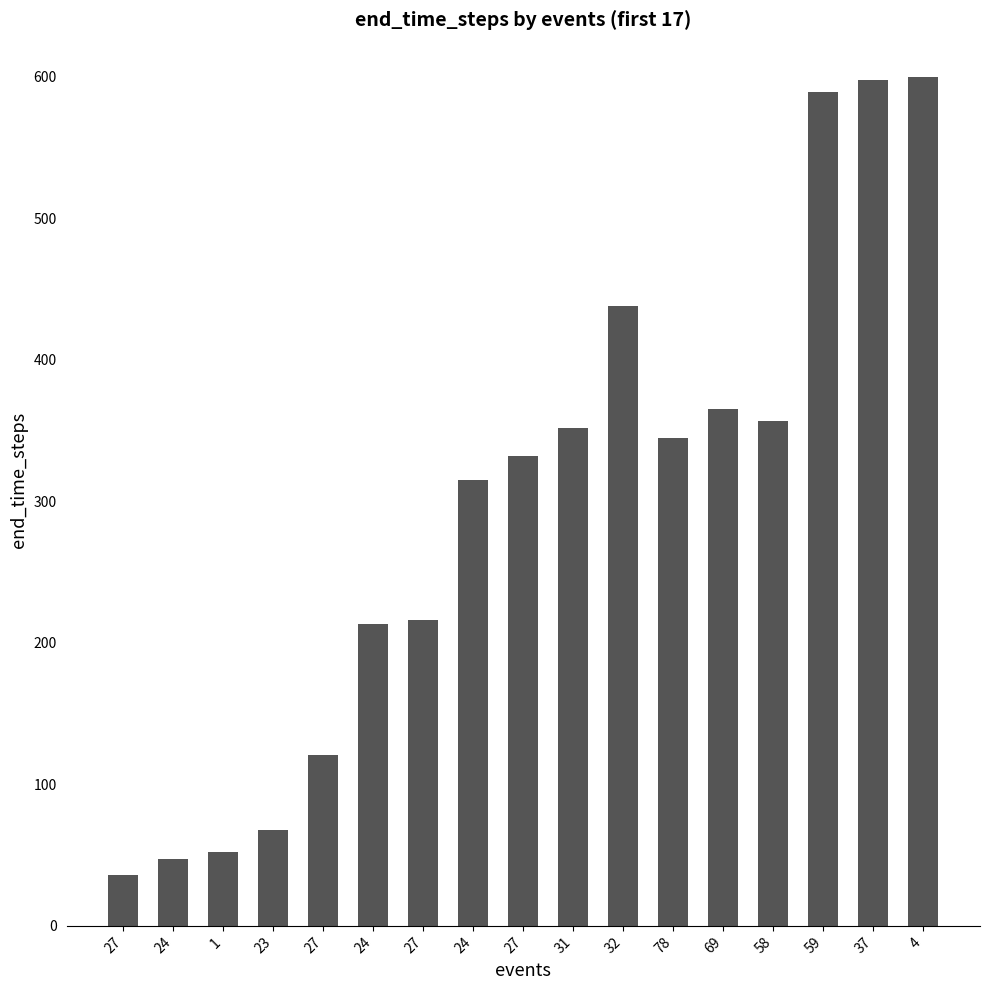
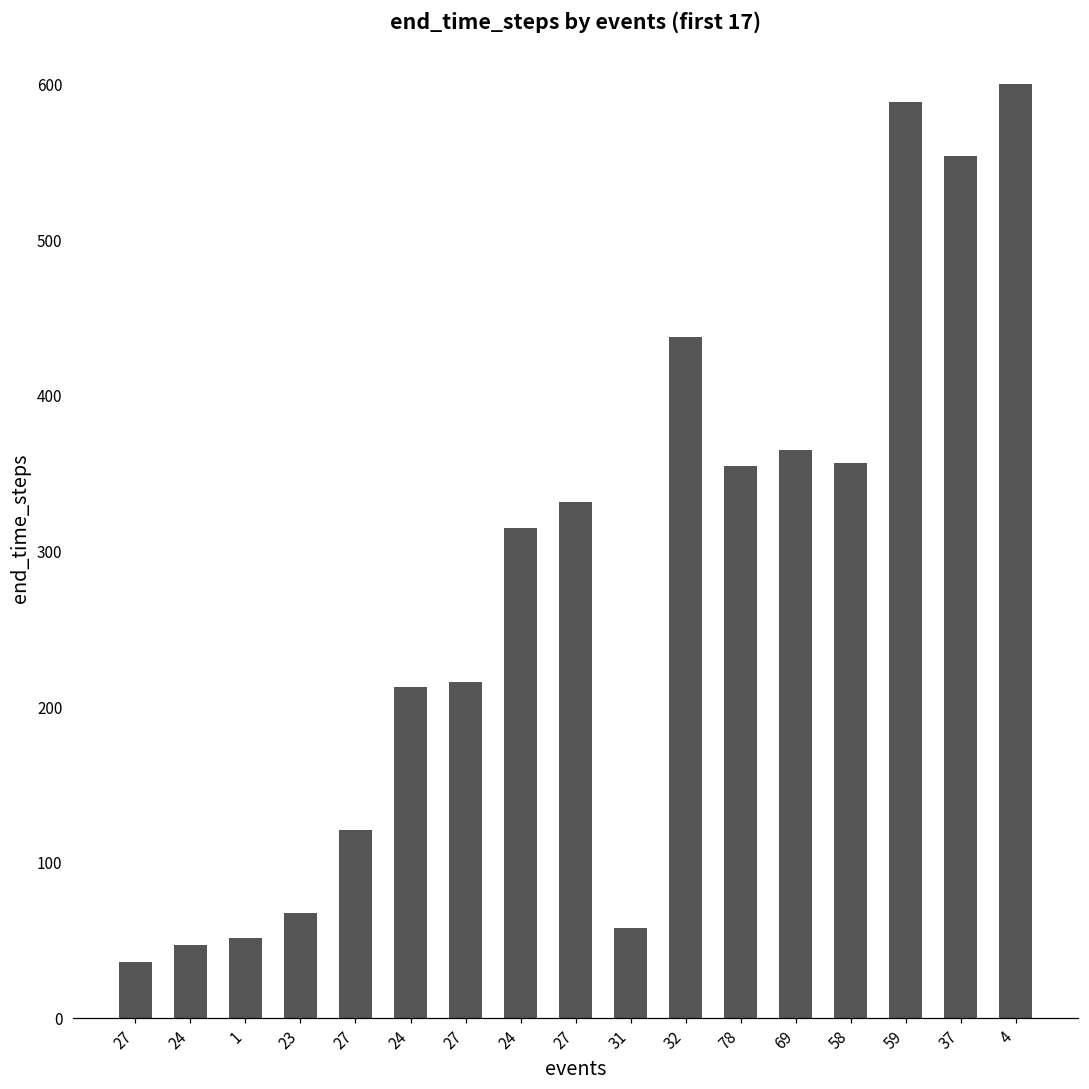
  {
    "1": 52,
    "23": 68,
-   "31": 352,
+   "31": 58,
    "32": 438,
-   "78": 345,
+   "78": 355,
    "69": 365,
    "58": 357,
    "59": 589,
-   "37": 598,
+   "37": 554,
    "4": 600
  }
